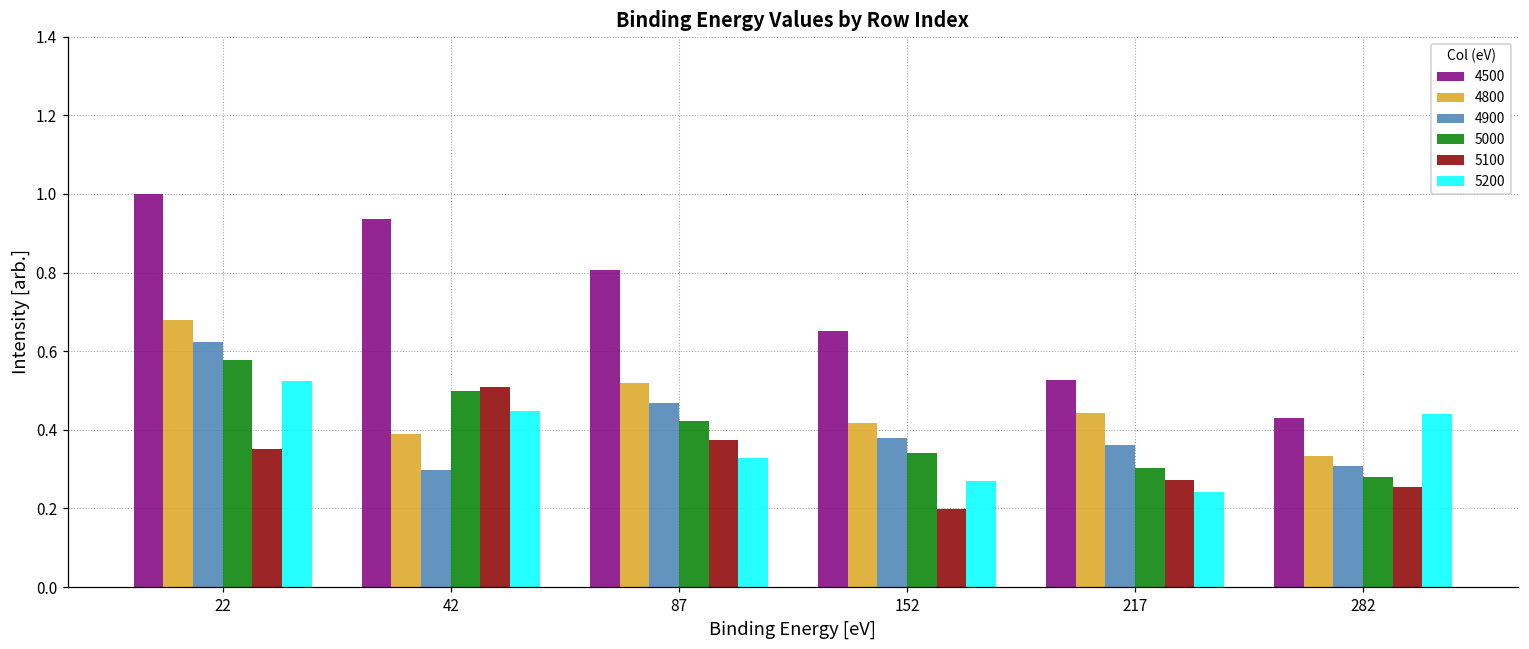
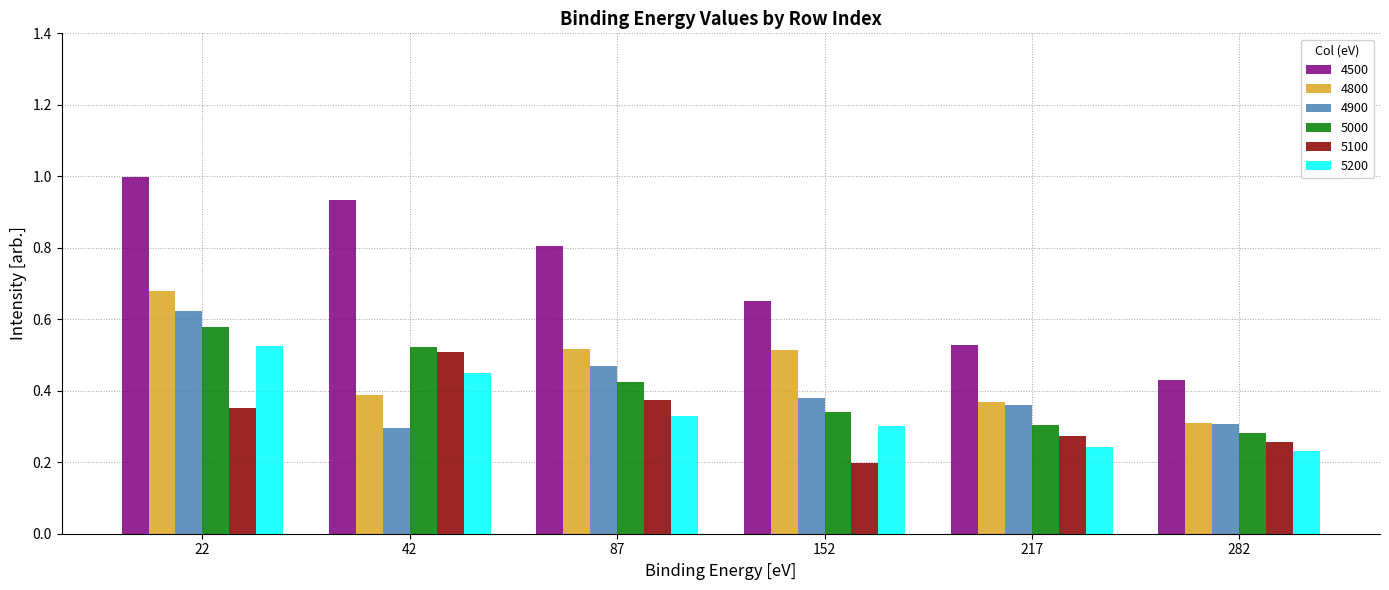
  {
    "4500": {
      "22": 1.00,
      "42": 0.94,
      "87": 0.81,
      "152": 0.65,
      "217": 0.53,
      "282": 0.43
    },
    "4800": {
      "22": 0.68,
      "42": 0.39,
      "87": 0.52,
-     "152": 0.42,
-     "217": 0.44,
-     "282": 0.33
+     "152": 0.51,
+     "217": 0.37,
+     "282": 0.31
    },
    "4900": {
      "22": 0.62,
      "42": 0.30,
      "87": 0.47,
      "152": 0.38,
      "217": 0.36,
      "282": 0.31
    },
    "5000": {
      "22": 0.58,
-     "42": 0.50,
+     "42": 0.52,
      "87": 0.42,
      "152": 0.34,
      "217": 0.30,
      "282": 0.28
    },
    "5100": {
      "22": 0.35,
      "42": 0.51,
      "87": 0.38,
      "152": 0.20,
      "217": 0.27,
      "282": 0.26
    },
    "5200": {
      "22": 0.52,
      "42": 0.45,
      "87": 0.33,
-     "152": 0.27,
+     "152": 0.30,
      "217": 0.24,
-     "282": 0.44
+     "282": 0.23
    }
  }
